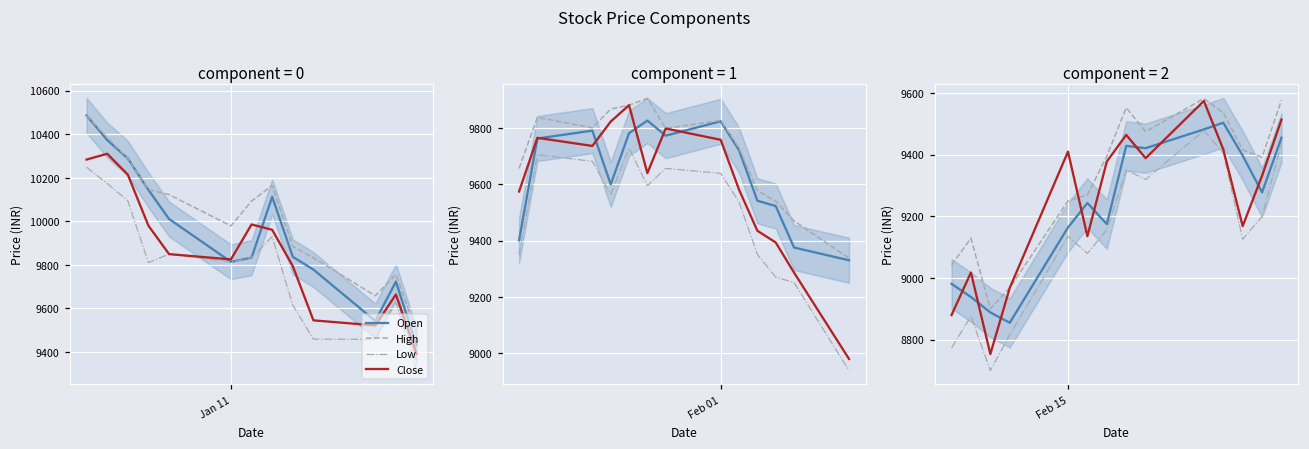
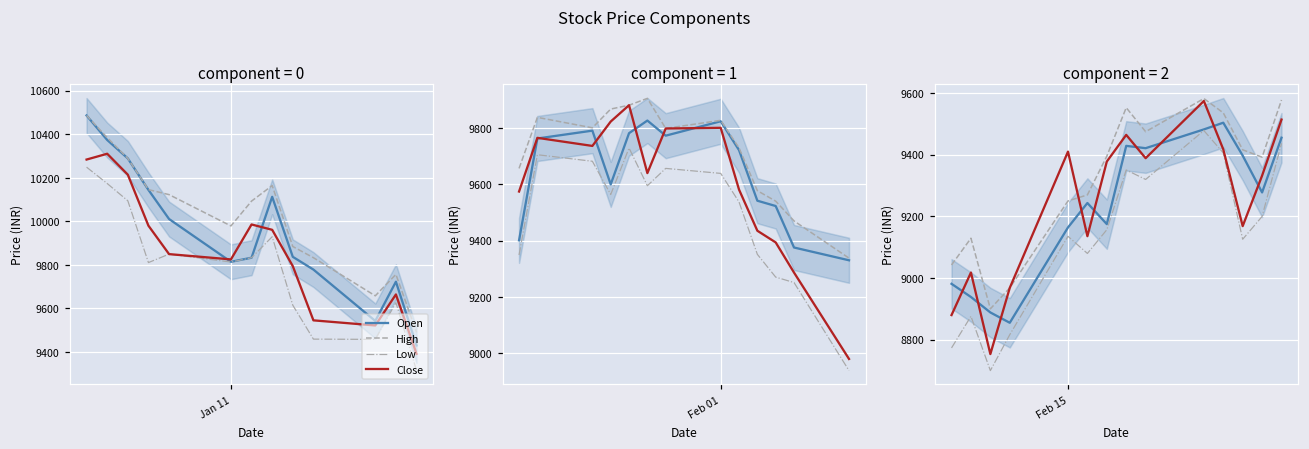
  {
    "component = 1": {
      "Close": {
-       "Feb 01": 9760
+       "Feb 01": 9800
      }
    },
    "component = 2": {
      "Close": {
        "Feb 15": 9410
      }
    }
  }
